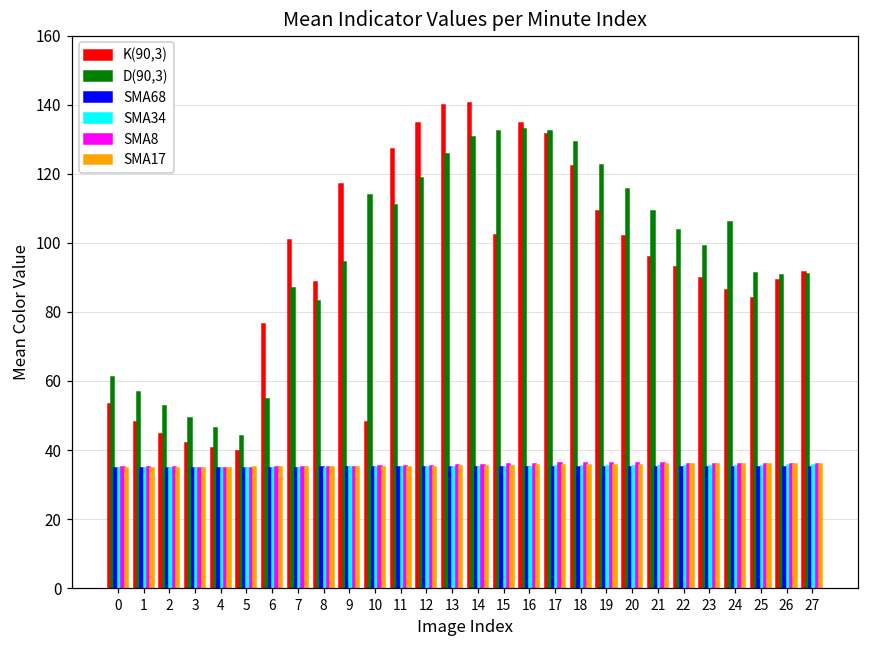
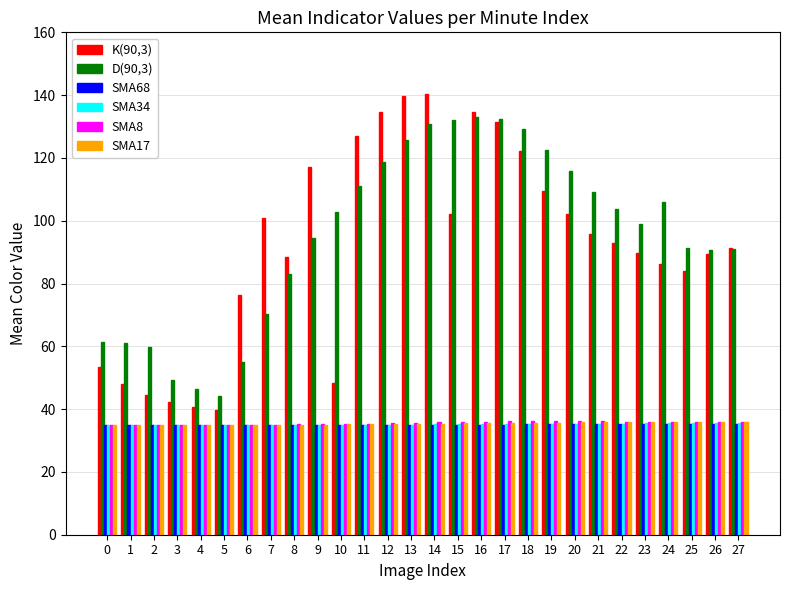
  {
    "K(90,3)": {
      "0": 53,
      "1": 48,
      "2": 45,
      "3": 42,
      "4": 41,
      "5": 40,
      "6": 76,
      "7": 101,
      "8": 89,
      "9": 117,
      "10": 48,
      "11": 127,
      "12": 135,
      "13": 140,
      "14": 140,
      "15": 102,
      "16": 135,
      "17": 131,
      "18": 122,
      "19": 109,
      "20": 102,
      "21": 96,
      "22": 93,
      "23": 90,
      "24": 86,
      "25": 84,
      "26": 89,
      "27": 91
    },
    "D(90,3)": {
      "0": 61,
-     "1": 57,
-     "2": 53,
+     "1": 61,
+     "2": 60,
      "3": 49,
      "4": 46,
      "5": 44,
      "6": 55,
-     "7": 87,
+     "7": 70,
      "8": 83,
      "9": 94,
-     "10": 114,
+     "10": 103,
      "11": 111,
      "12": 119,
      "13": 126,
      "14": 131,
      "15": 132,
      "16": 133,
      "17": 132,
      "18": 129,
      "19": 123,
      "20": 116,
      "21": 109,
      "22": 104,
      "23": 99,
      "24": 106,
      "25": 91,
      "26": 91,
      "27": 91
    },
    "SMA68": {
      "0": 35,
      "1": 35,
      "2": 35,
      "3": 35,
      "4": 35,
      "5": 35,
      "6": 35,
      "7": 35,
      "8": 35,
      "9": 35,
      "10": 35,
      "11": 35,
      "12": 35,
      "13": 35,
      "14": 35,
      "15": 35,
      "16": 35,
      "17": 35,
      "18": 35,
      "19": 35,
      "20": 35,
      "21": 35,
      "22": 35,
      "23": 35,
      "24": 35,
      "25": 35,
      "26": 35,
      "27": 35
    },
    "SMA34": {
      "0": 35,
      "1": 35,
      "2": 35,
      "3": 35,
      "4": 35,
      "5": 35,
      "6": 35,
      "7": 35,
      "8": 35,
      "9": 35,
      "10": 35,
      "11": 35,
      "12": 35,
      "13": 35,
      "14": 35,
      "15": 35,
      "16": 35,
      "17": 35,
      "18": 35,
      "19": 35,
      "20": 35,
      "21": 35,
      "22": 35,
      "23": 35,
      "24": 35,
      "25": 36,
      "26": 36,
      "27": 36
    },
    "SMA8": {
      "0": 35,
      "1": 35,
      "2": 35,
      "3": 35,
      "4": 35,
      "5": 35,
      "6": 35,
      "7": 35,
      "8": 35,
      "9": 35,
      "10": 35,
      "11": 35,
      "12": 36,
      "13": 36,
      "14": 36,
      "15": 36,
      "16": 36,
      "17": 36,
      "18": 36,
      "19": 36,
      "20": 36,
      "21": 36,
      "22": 36,
      "23": 36,
      "24": 36,
      "25": 36,
      "26": 36,
      "27": 36
    },
    "SMA17": {
      "0": 35,
      "1": 35,
      "2": 35,
      "3": 35,
      "4": 35,
      "5": 35,
      "6": 35,
      "7": 35,
      "8": 35,
      "9": 35,
      "10": 35,
      "11": 35,
      "12": 35,
      "13": 35,
      "14": 35,
      "15": 35,
      "16": 36,
      "17": 36,
      "18": 36,
      "19": 36,
      "20": 36,
      "21": 36,
      "22": 36,
      "23": 36,
      "24": 36,
      "25": 36,
      "26": 36,
      "27": 36
    }
  }
